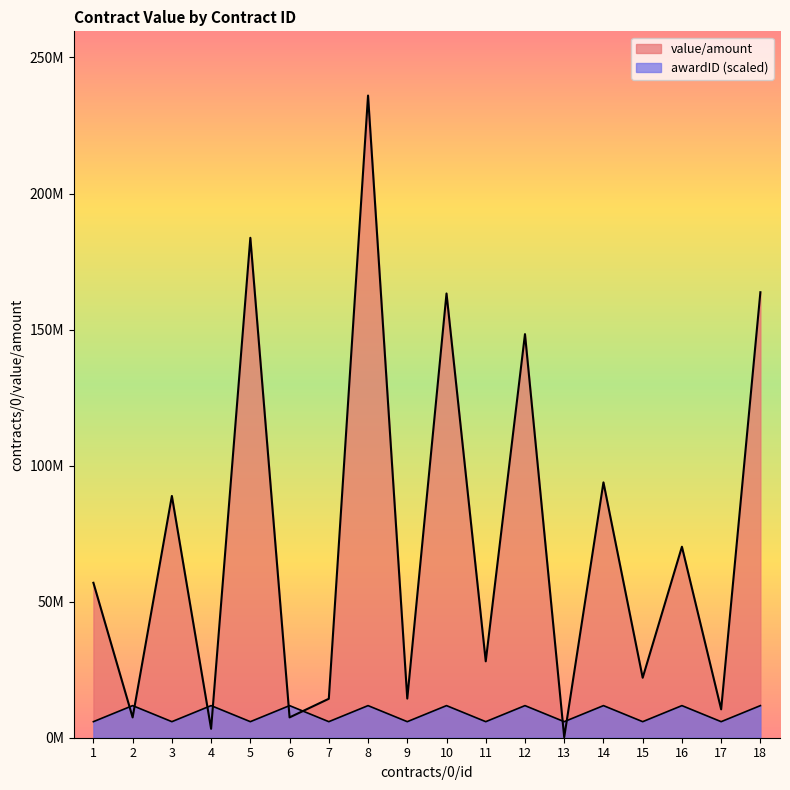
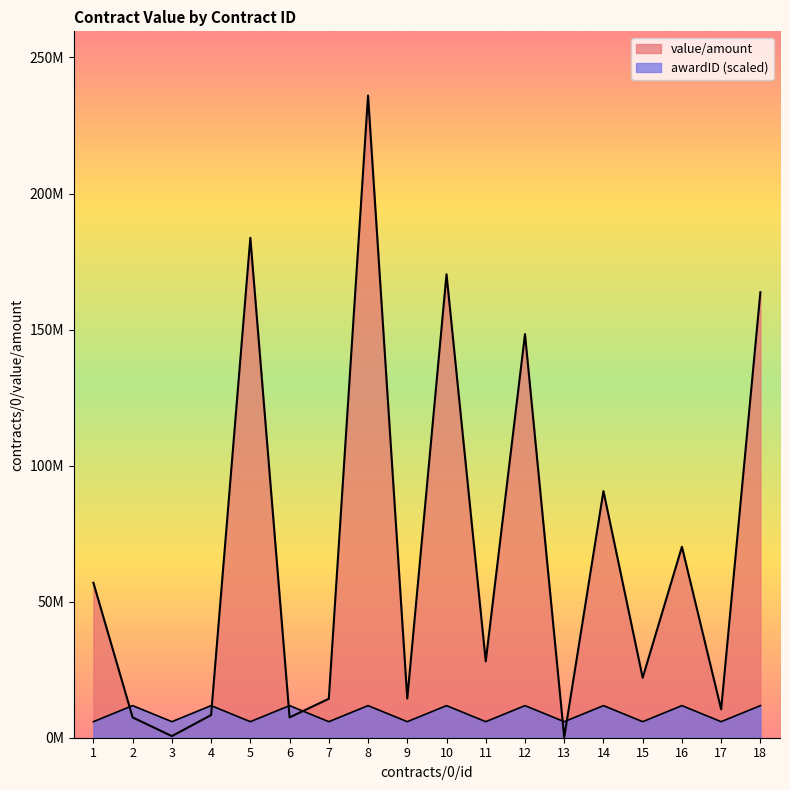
  {
    "value/amount": {
      "1": 57000000,
      "2": 7000000,
-     "3": 89000000,
-     "4": 3000000,
+     "3": 1000000,
+     "4": 8000000,
      "5": 184000000,
      "6": 7000000,
      "7": 14000000,
      "8": 236000000,
      "9": 14000000,
-     "10": 163000000,
+     "10": 170000000,
      "11": 28000000,
      "12": 148000000,
      "13": 0,
-     "14": 94000000,
+     "14": 91000000,
      "15": 22000000,
      "16": 70000000,
      "17": 10000000,
      "18": 164000000
    },
    "awardID (scaled)": {
      "1": 6000000,
      "2": 12000000,
      "3": 6000000,
      "4": 12000000,
      "5": 6000000,
      "6": 12000000,
      "7": 6000000,
      "8": 12000000,
      "9": 6000000,
      "10": 12000000,
      "11": 6000000,
      "12": 12000000,
      "13": 6000000,
      "14": 12000000,
      "15": 6000000,
      "16": 12000000,
      "17": 6000000,
      "18": 12000000
    }
  }
